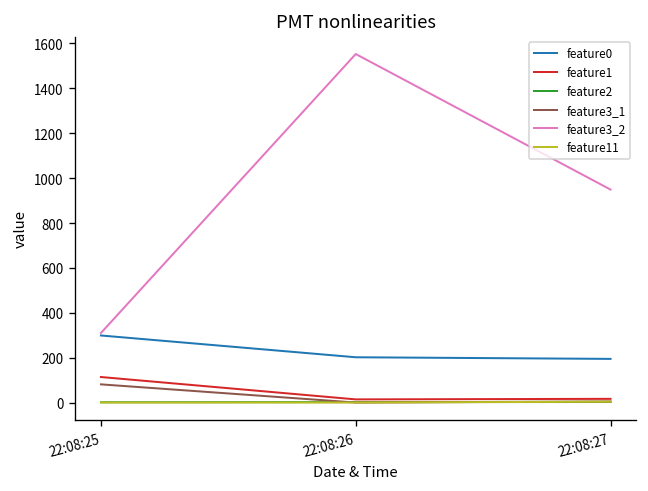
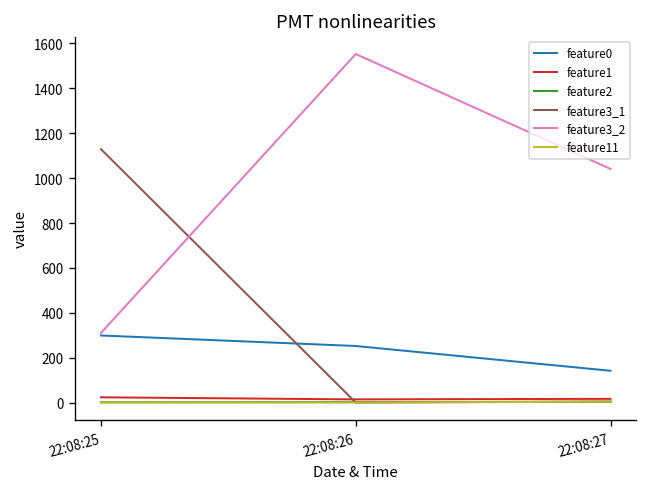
  {
    "feature0": {
-     "22:08:26": 200,
-     "22:08:27": 190
+     "22:08:26": 250,
+     "22:08:27": 140
    },
    "feature1": {
-     "22:08:25": 110
+     "22:08:25": 20
    },
    "feature11": {
      "22:08:25": 0
    },
    "feature3_1": {
-     "22:08:25": 80
+     "22:08:25": 1130
    },
    "feature3_2": {
      "22:08:26": 1550,
-     "22:08:27": 950
+     "22:08:27": 1040
    }
  }
